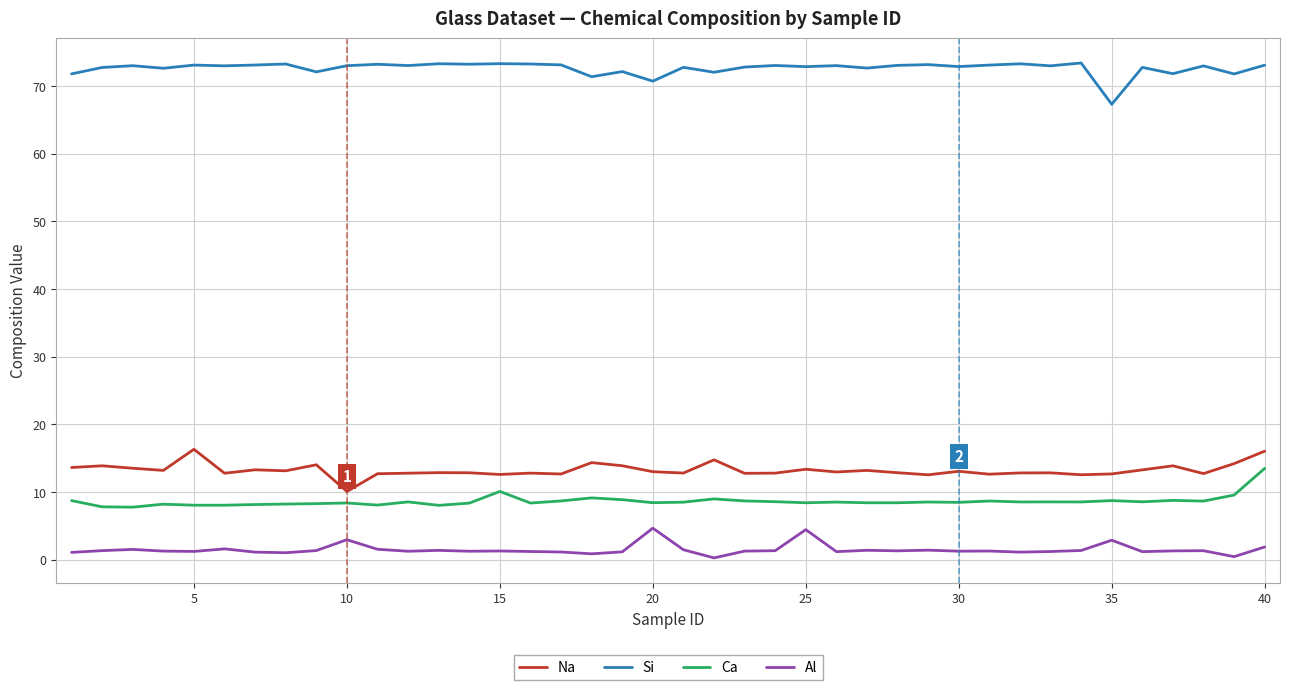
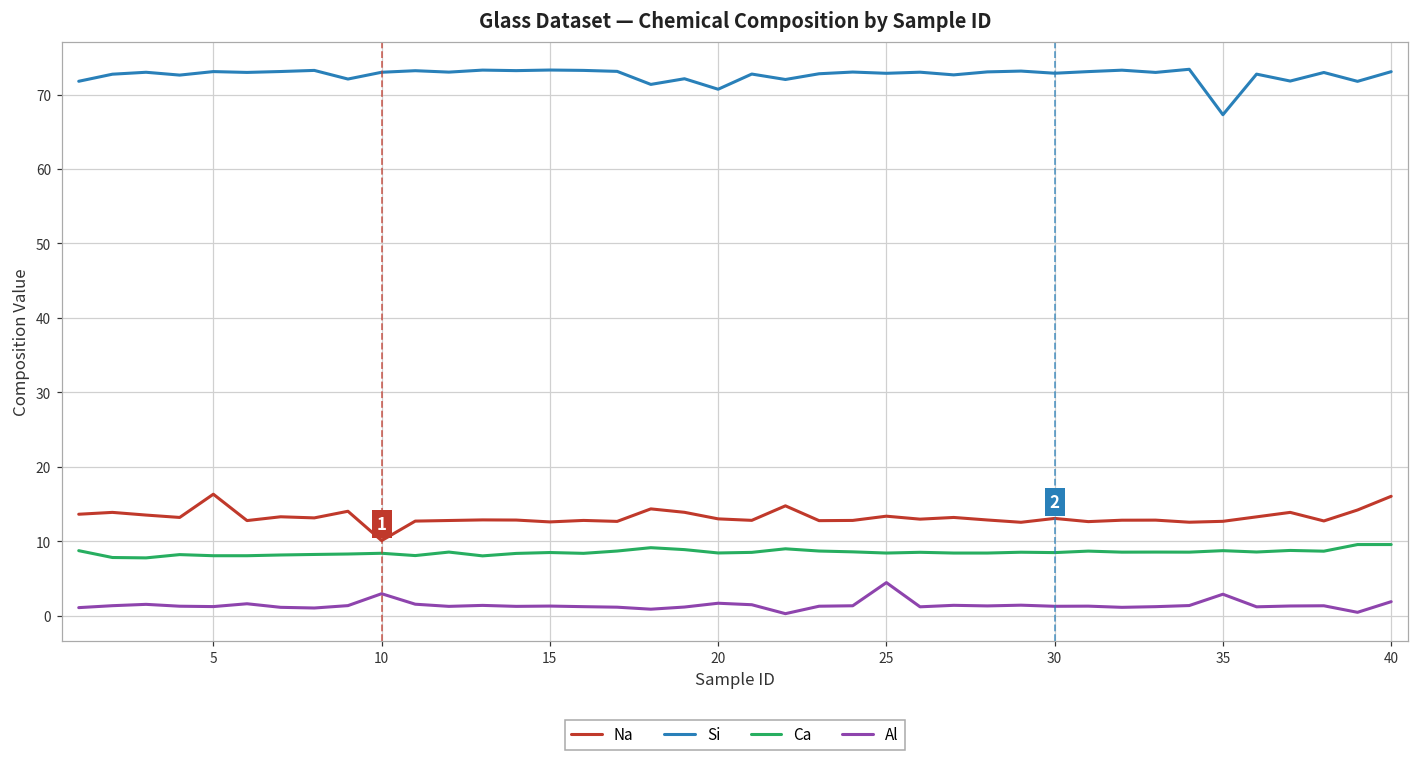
  {
    "Na": {
      "5": 16,
      "15": 13,
      "20": 13,
      "25": 13,
      "35": 13,
      "40": 16
    },
    "Si": {
      "5": 73,
      "10": 73,
      "15": 73,
      "20": 71,
      "25": 73,
      "30": 73,
      "35": 67,
      "40": 73
    },
    "Ca": {
      "5": 8,
      "10": 8,
-     "15": 10,
+     "15": 9,
      "20": 8,
      "25": 8,
      "30": 8,
      "35": 9,
-     "40": 14
+     "40": 10
    },
    "Al": {
      "5": 1,
      "10": 3,
      "15": 1,
-     "20": 5,
+     "20": 2,
      "25": 4,
      "30": 1,
      "35": 3,
      "40": 2
    }
  }
